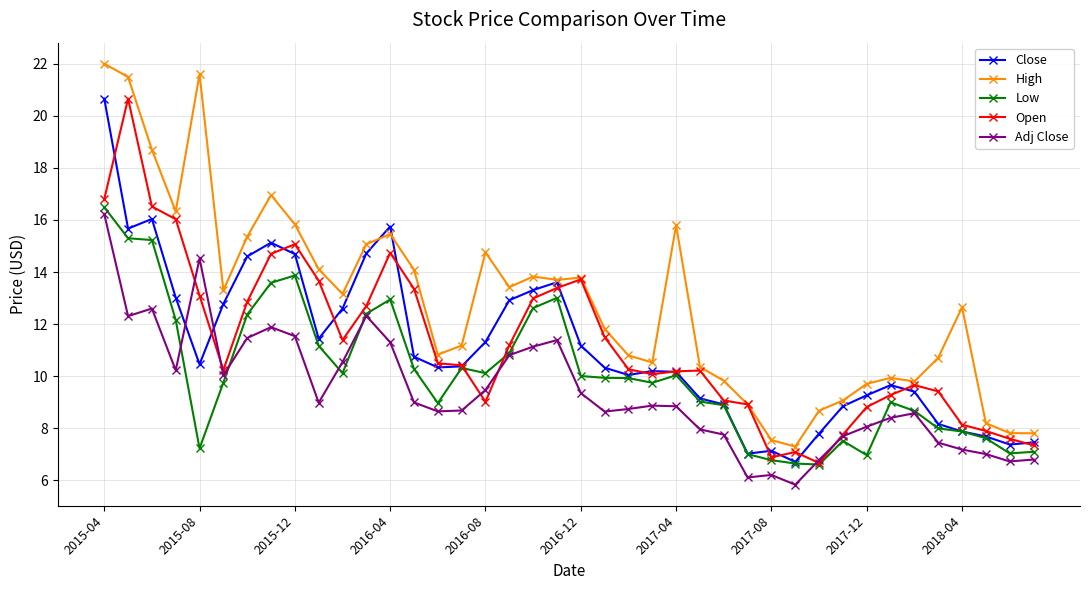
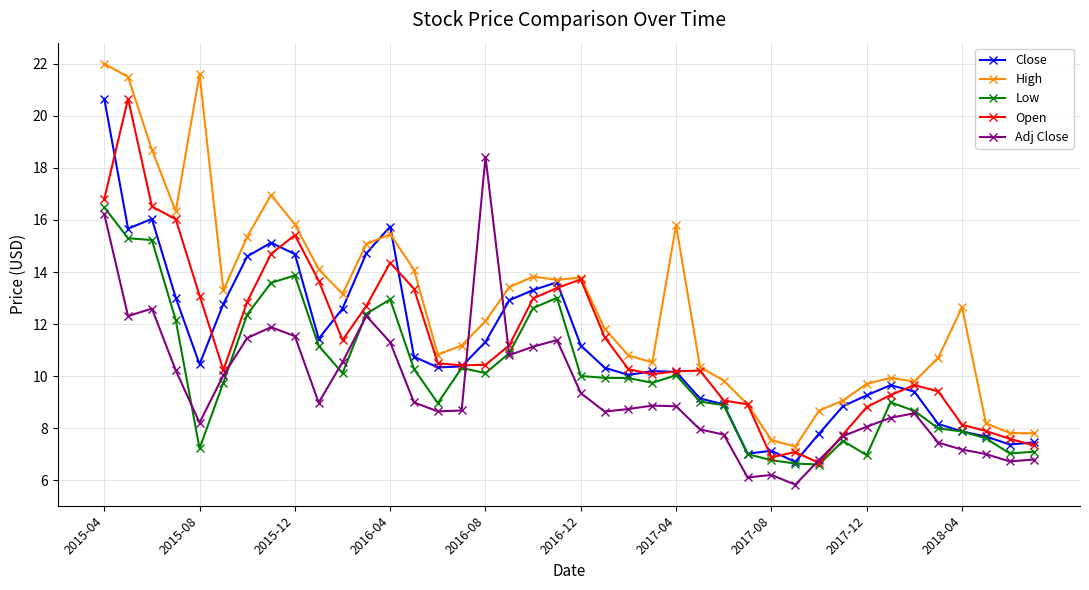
  {
    "Close": {
      "2015-04": 20.7,
      "2015-08": 10.5,
      "2015-12": 14.7,
      "2016-04": 15.8,
      "2016-08": 11.3,
      "2016-12": 11.2,
      "2017-08": 7.1,
      "2017-12": 9.3
    },
    "High": {
      "2015-04": 22.0,
      "2015-08": 21.6,
      "2015-12": 15.8,
      "2016-04": 15.5,
-     "2016-08": 14.8,
+     "2016-08": 12.1,
      "2017-04": 15.8,
      "2017-08": 7.6,
      "2017-12": 9.7,
      "2018-04": 12.7
    },
    "Low": {
      "2015-04": 16.5,
      "2015-08": 7.2,
      "2015-12": 13.9,
      "2016-04": 13.0,
      "2016-08": 10.1,
      "2016-12": 10.0,
      "2017-04": 10.0,
      "2017-08": 6.8,
      "2017-12": 7.0
    },
    "Open": {
      "2015-04": 16.8,
      "2015-08": 13.1,
-     "2015-12": 15.1,
-     "2016-04": 14.7,
-     "2016-08": 9.0,
+     "2015-12": 15.4,
+     "2016-04": 14.4,
+     "2016-08": 10.4,
      "2017-08": 6.9,
      "2017-12": 8.8,
      "2018-04": 8.1
    },
    "Adj Close": {
      "2015-04": 16.2,
-     "2015-08": 14.5,
+     "2015-08": 8.2,
      "2015-12": 11.5,
      "2016-04": 11.3,
-     "2016-08": 9.5,
+     "2016-08": 18.4,
      "2016-12": 9.4,
      "2017-04": 8.8,
      "2017-08": 6.2,
      "2017-12": 8.1,
      "2018-04": 7.2
    }
  }
